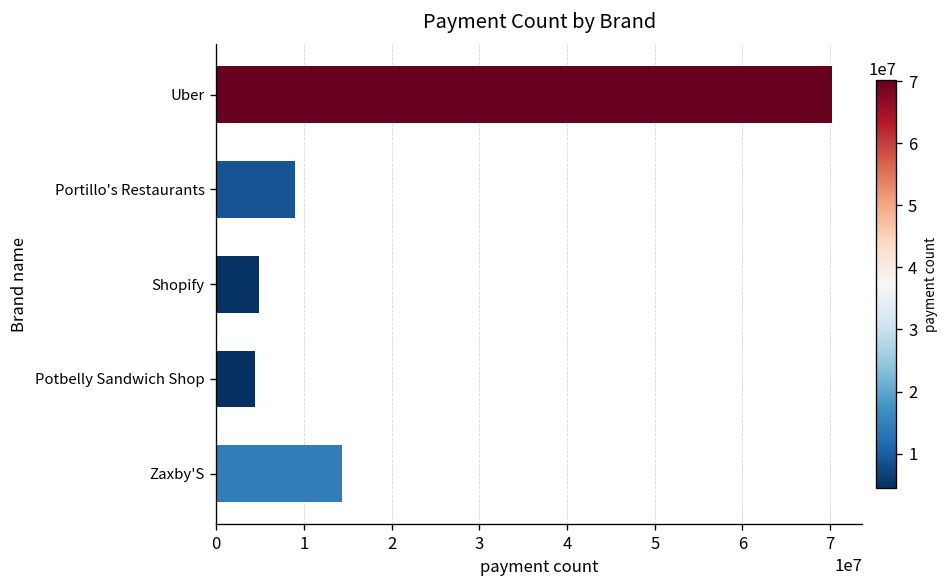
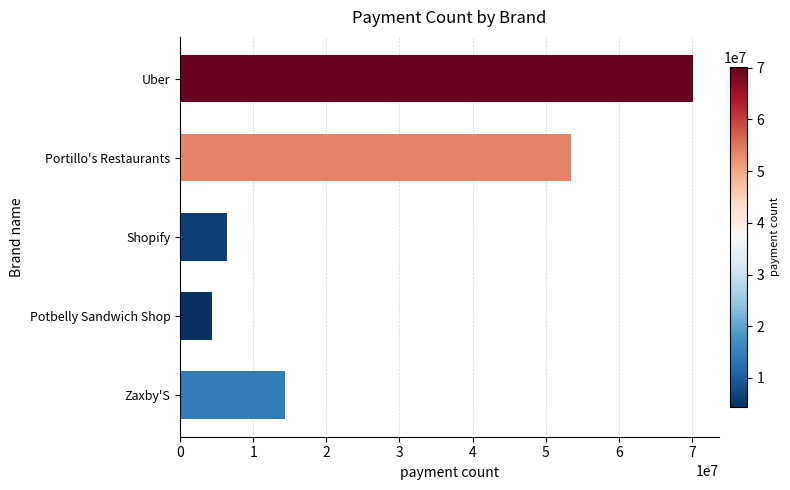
  {
    "Uber": 70000000,
-   "Portillo's Restaurants": 9000000,
-   "Shopify": 5000000,
+   "Portillo's Restaurants": 54000000,
+   "Shopify": 6000000,
    "Potbelly Sandwich Shop": 4000000,
    "Zaxby'S": 14000000
  }
